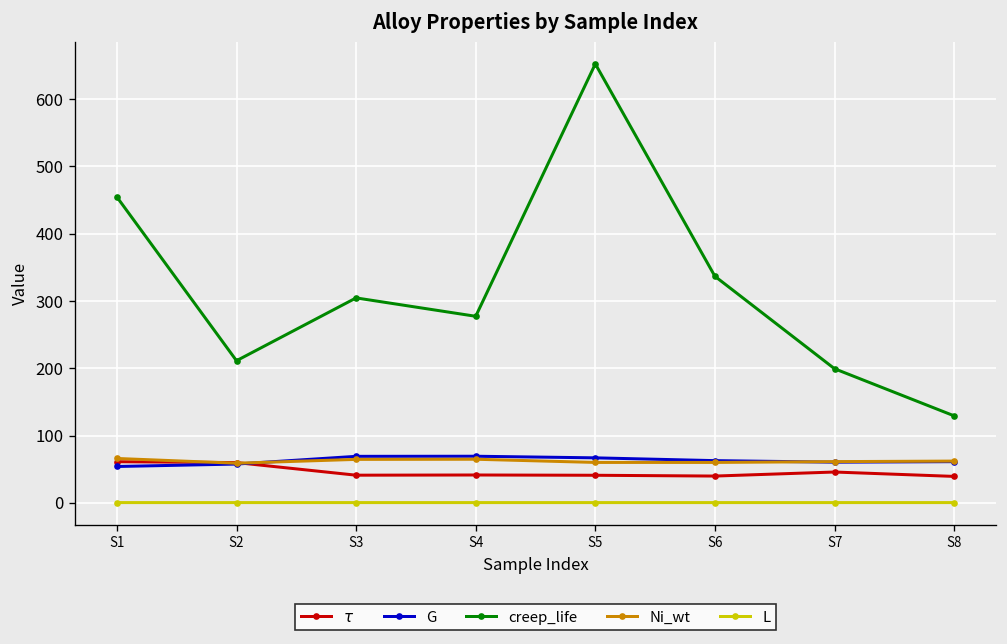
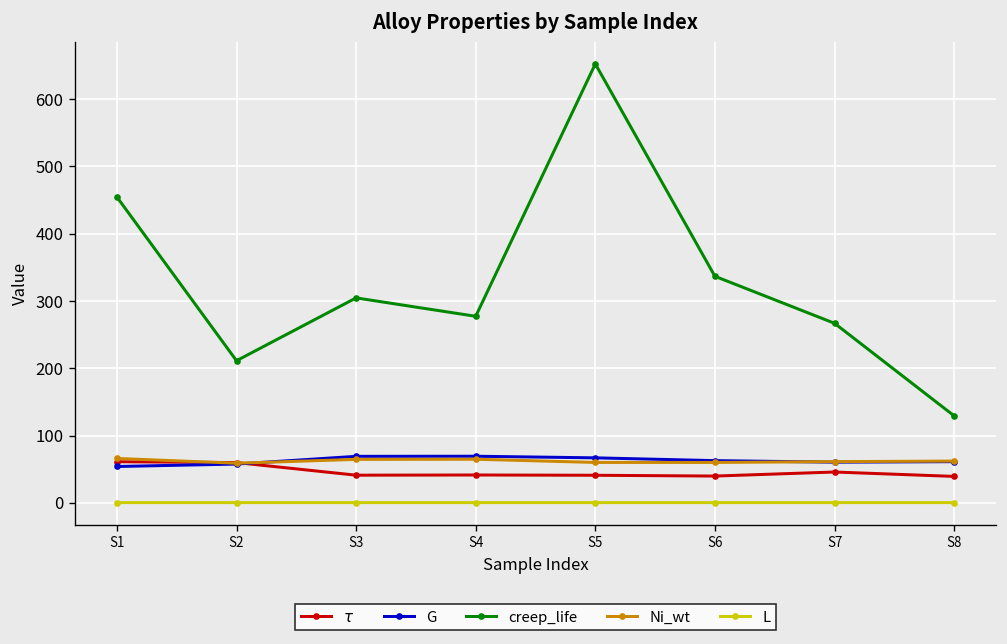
  {
    "G": {
      "S1": 50,
      "S5": 70
    },
    "creep_life": {
      "S1": 450,
      "S2": 210,
      "S3": 300,
      "S4": 280,
      "S5": 650,
      "S6": 340,
-     "S7": 200,
+     "S7": 270,
      "S8": 130
    },
    "Ni_wt": {
      "S1": 70,
      "S5": 60
    },
    "L": {
      "S1": 0,
      "S2": 0,
      "S3": 0,
      "S4": 0,
      "S5": 0,
      "S6": 0,
      "S7": 0,
      "S8": 0
    }
  }
